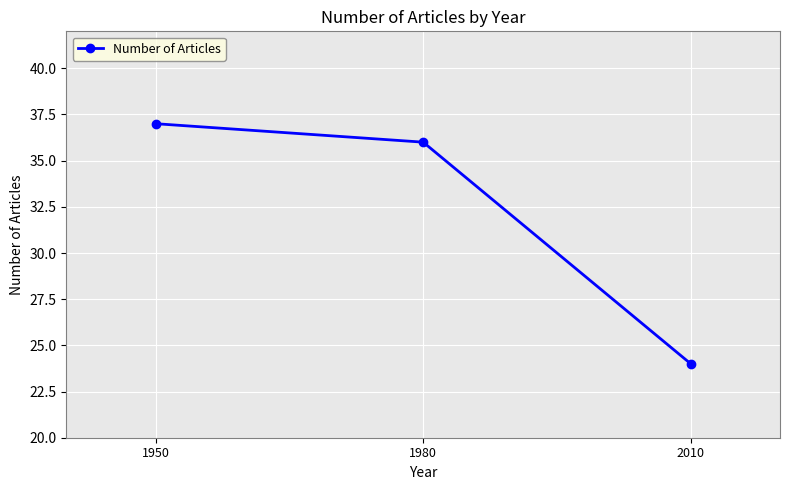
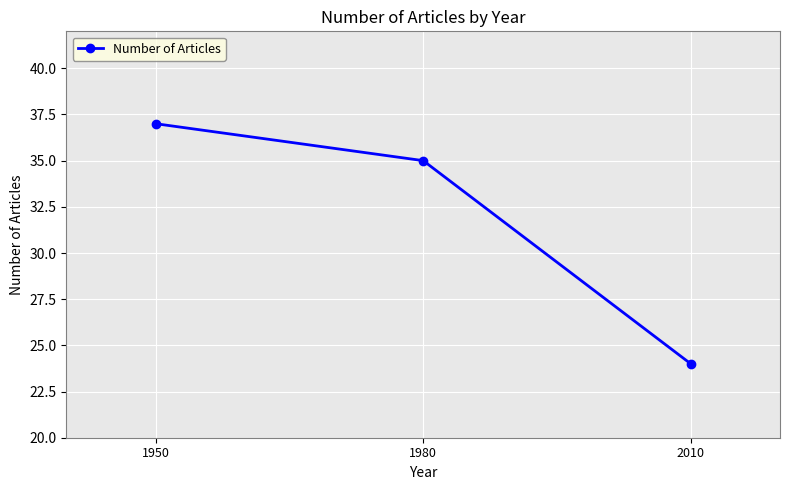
  {
    "1950": 37,
-   "1980": 36,
+   "1980": 35,
    "2010": 24
  }
